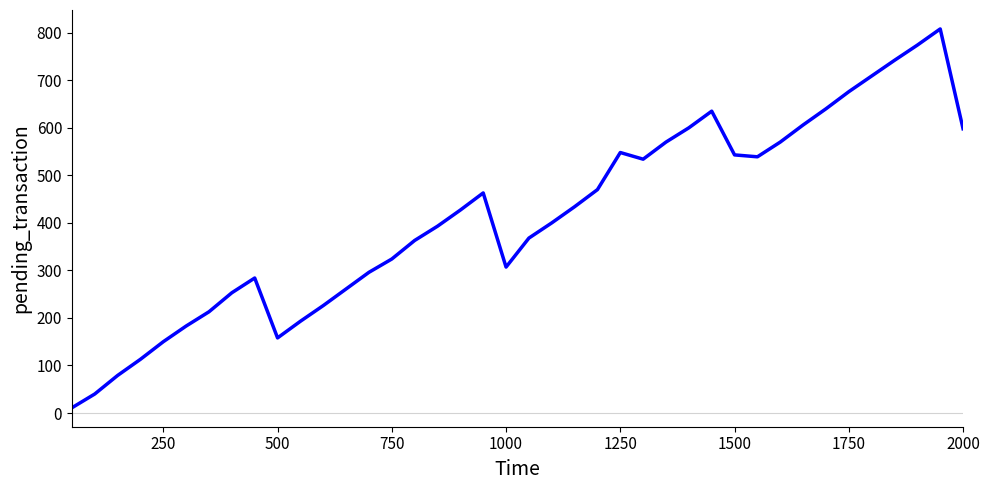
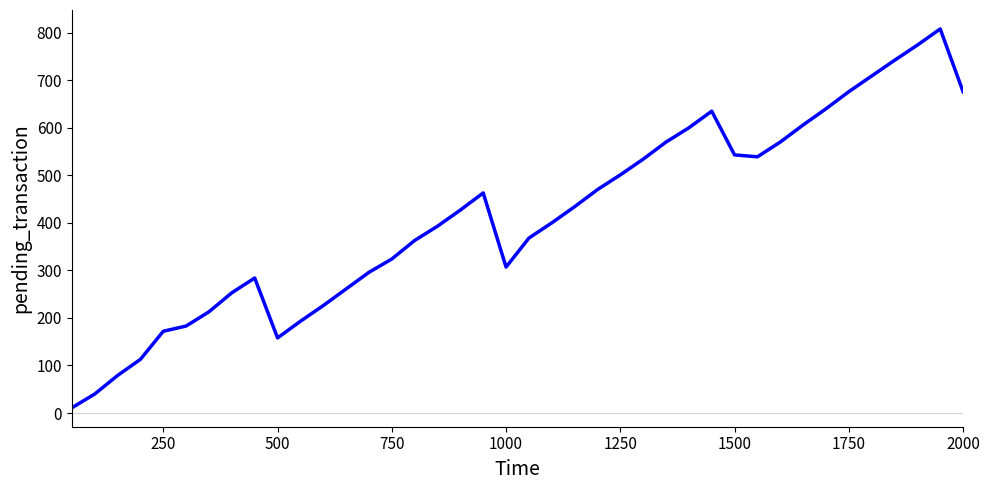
  {
-   "250": 150,
+   "250": 170,
    "500": 160,
    "750": 320,
    "1000": 310,
-   "1250": 550,
+   "1250": 500,
    "1500": 540,
    "1750": 680,
-   "2000": 600
+   "2000": 680
  }
